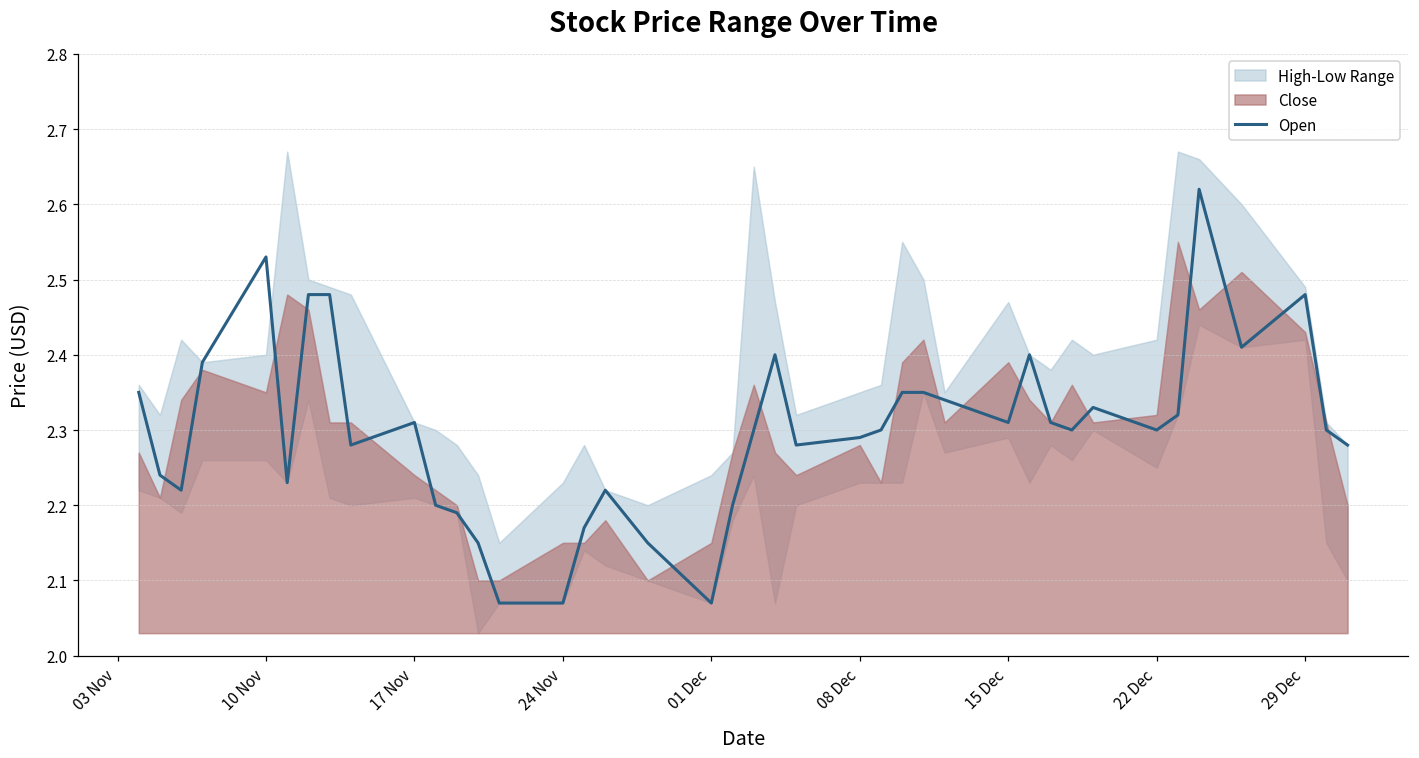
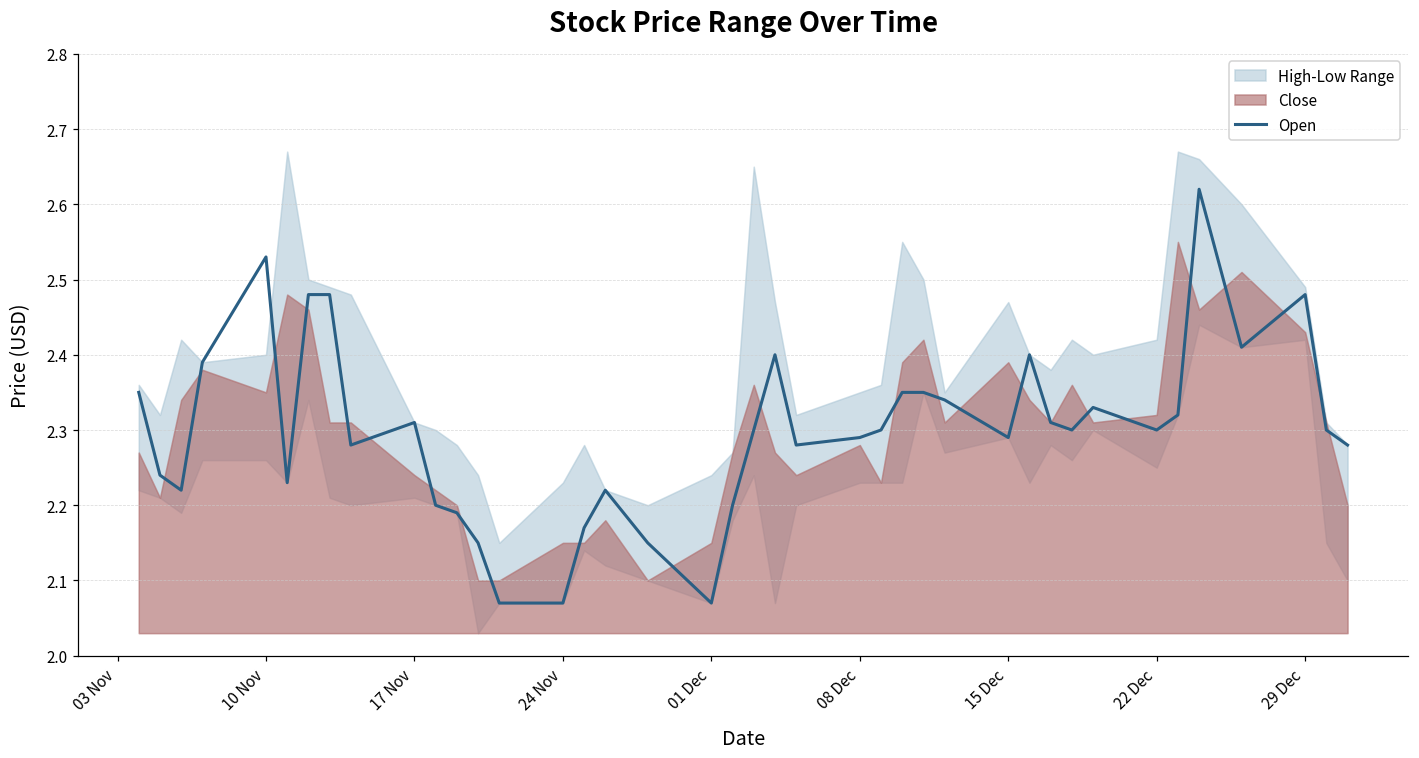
  {
    "Open": {
      "10 Nov": 2.53,
      "24 Nov": 2.07,
      "01 Dec": 2.07,
      "08 Dec": 2.29,
-     "15 Dec": 2.31,
+     "15 Dec": 2.29,
      "22 Dec": 2.30,
      "29 Dec": 2.48
    },
    "Close": {
      "10 Nov": 2.35,
      "17 Nov": 2.24,
      "24 Nov": 2.15,
      "01 Dec": 2.15,
      "08 Dec": 2.28,
      "15 Dec": 2.39,
      "22 Dec": 2.32,
      "29 Dec": 2.43
    }
  }
